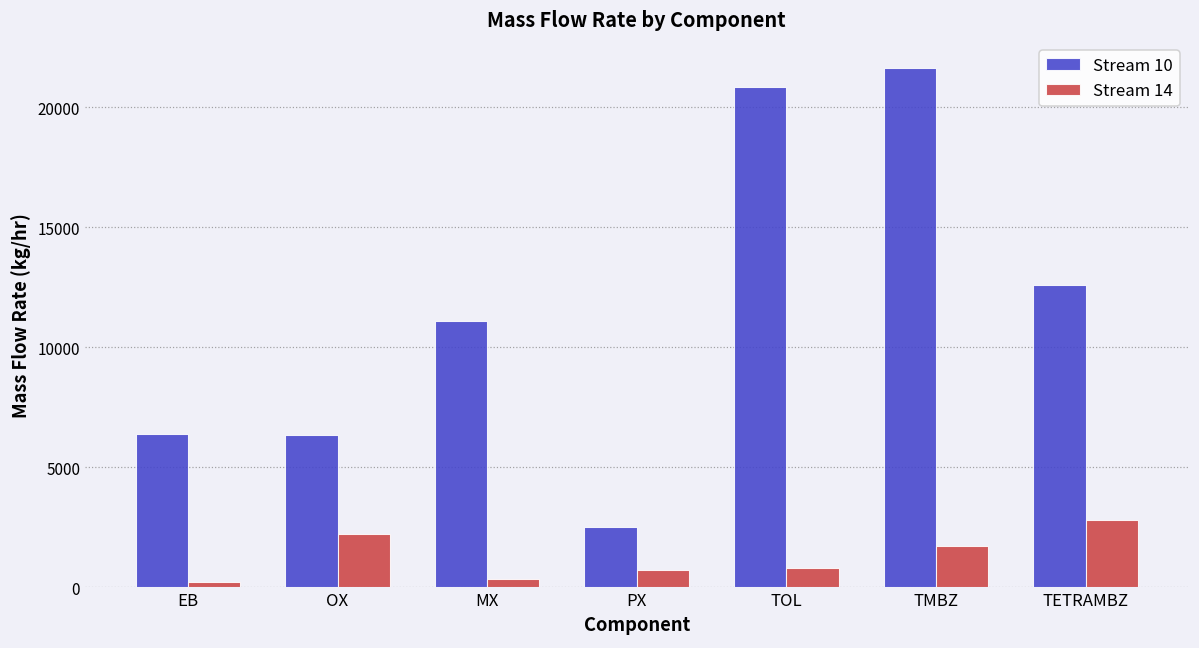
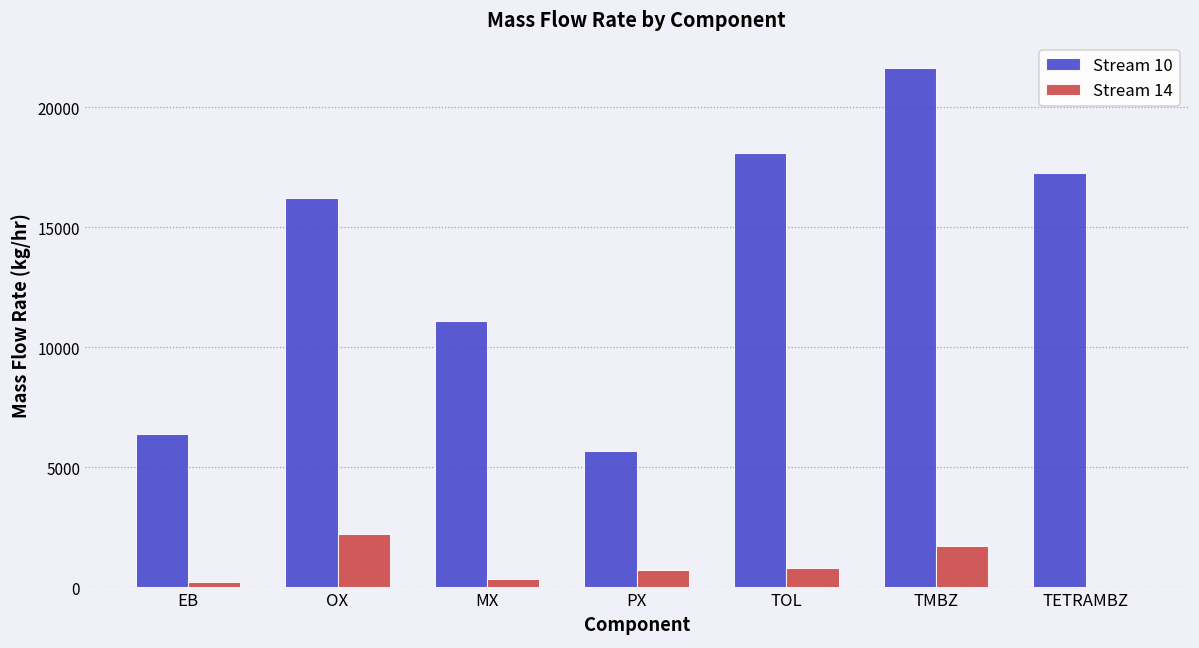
  {
    "Stream 10": {
      "EB": 6400,
-     "OX": 6300,
+     "OX": 16200,
      "MX": 11100,
-     "PX": 2500,
-     "TOL": 20900,
+     "PX": 5700,
+     "TOL": 18100,
      "TMBZ": 21700,
-     "TETRAMBZ": 12600
+     "TETRAMBZ": 17300
    },
    "Stream 14": {
      "EB": 200,
      "OX": 2200,
      "MX": 300,
      "PX": 700,
      "TOL": 800,
      "TMBZ": 1700,
-     "TETRAMBZ": 2800
+     "TETRAMBZ": 0
    }
  }
